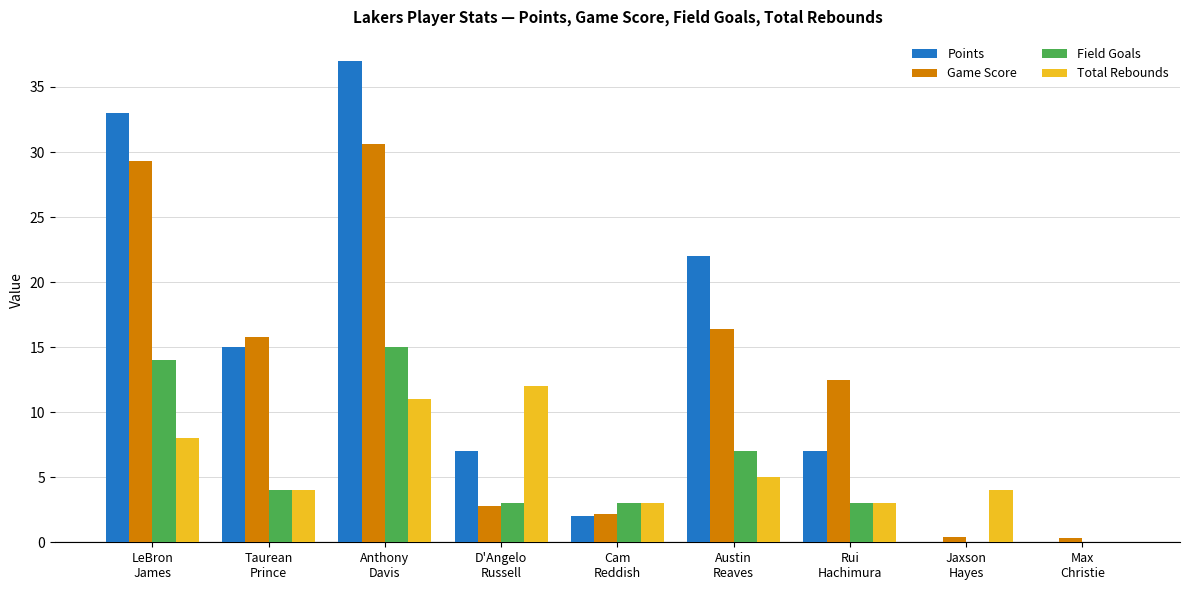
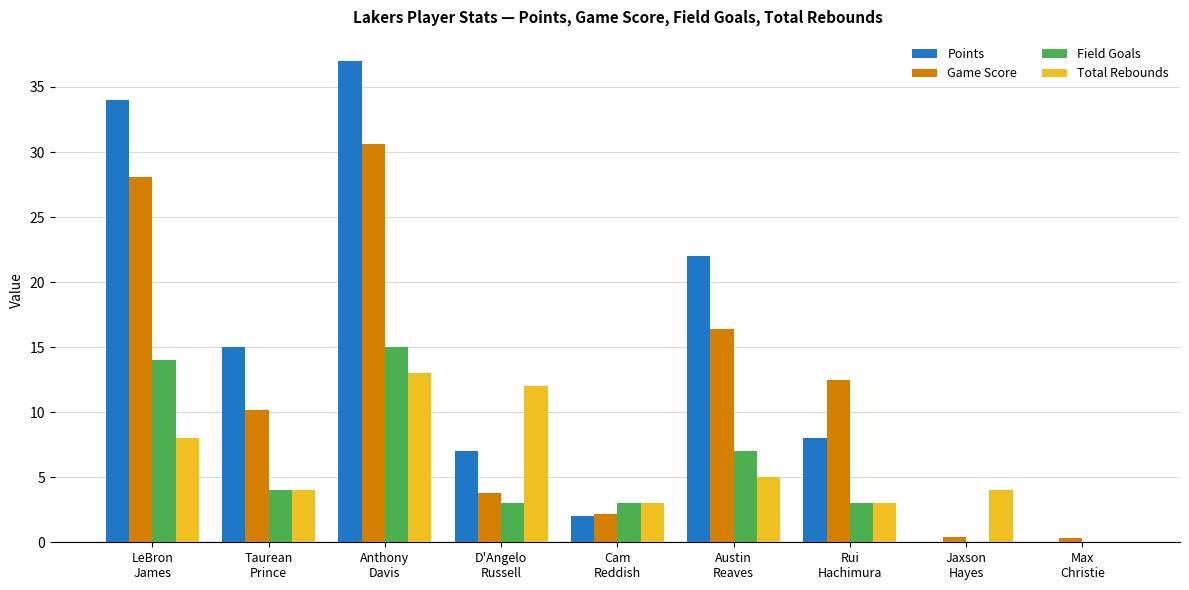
  {
    "Points": {
-     "LeBron James": 33,
+     "LeBron James": 34,
      "Taurean Prince": 15,
      "Anthony Davis": 37,
      "D'Angelo Russell": 7,
      "Cam Reddish": 2,
      "Austin Reaves": 22,
-     "Rui Hachimura": 7,
+     "Rui Hachimura": 8,
      "Jaxson Hayes": 0,
      "Max Christie": 0
    },
    "Game Score": {
-     "LeBron James": 29.3,
-     "Taurean Prince": 15.8,
+     "LeBron James": 28.1,
+     "Taurean Prince": 10.2,
      "Anthony Davis": 30.6,
-     "D'Angelo Russell": 2.8,
+     "D'Angelo Russell": 3.8,
      "Cam Reddish": 2.2,
      "Austin Reaves": 16.4,
      "Rui Hachimura": 12.5,
      "Jaxson Hayes": 0.4,
      "Max Christie": 0.3
    },
    "Field Goals": {
      "LeBron James": 14.0,
      "Taurean Prince": 4.0,
      "Anthony Davis": 15.0,
      "D'Angelo Russell": 3.0,
      "Cam Reddish": 3.0,
      "Austin Reaves": 7.0,
      "Rui Hachimura": 3.0,
      "Jaxson Hayes": 0.0,
      "Max Christie": 0.0
    },
    "Total Rebounds": {
      "LeBron James": 8,
      "Taurean Prince": 4,
-     "Anthony Davis": 11,
+     "Anthony Davis": 13,
      "D'Angelo Russell": 12,
      "Cam Reddish": 3,
      "Austin Reaves": 5,
      "Rui Hachimura": 3,
      "Jaxson Hayes": 4,
      "Max Christie": 0
    }
  }
